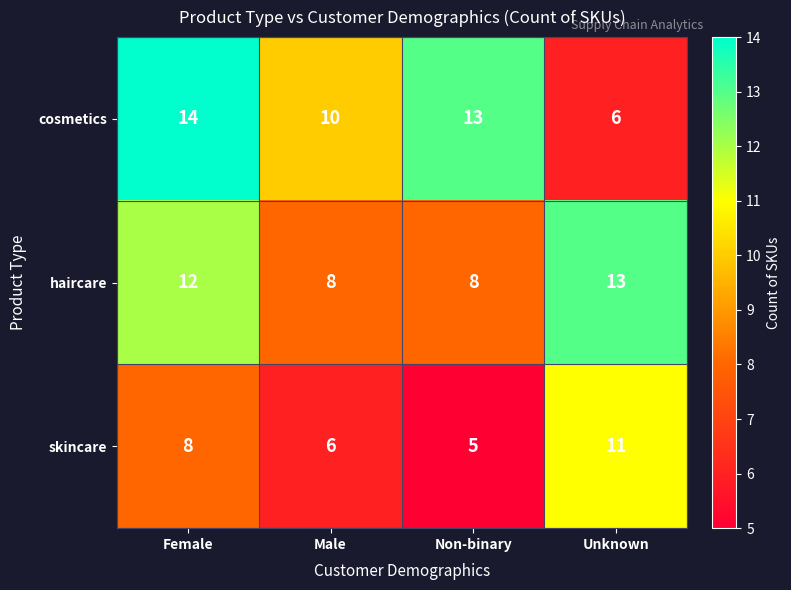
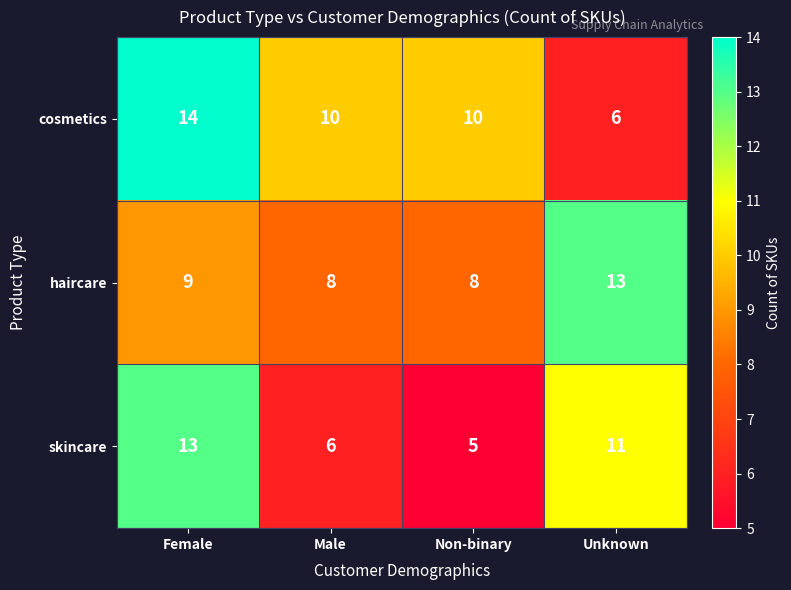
  {
    "cosmetics": {
      "Female": 14,
      "Male": 10,
-     "Non-binary": 13,
+     "Non-binary": 10,
      "Unknown": 6
    },
    "haircare": {
-     "Female": 12,
+     "Female": 9,
      "Male": 8,
      "Non-binary": 8,
      "Unknown": 13
    },
    "skincare": {
-     "Female": 8,
+     "Female": 13,
      "Male": 6,
      "Non-binary": 5,
      "Unknown": 11
    }
  }
